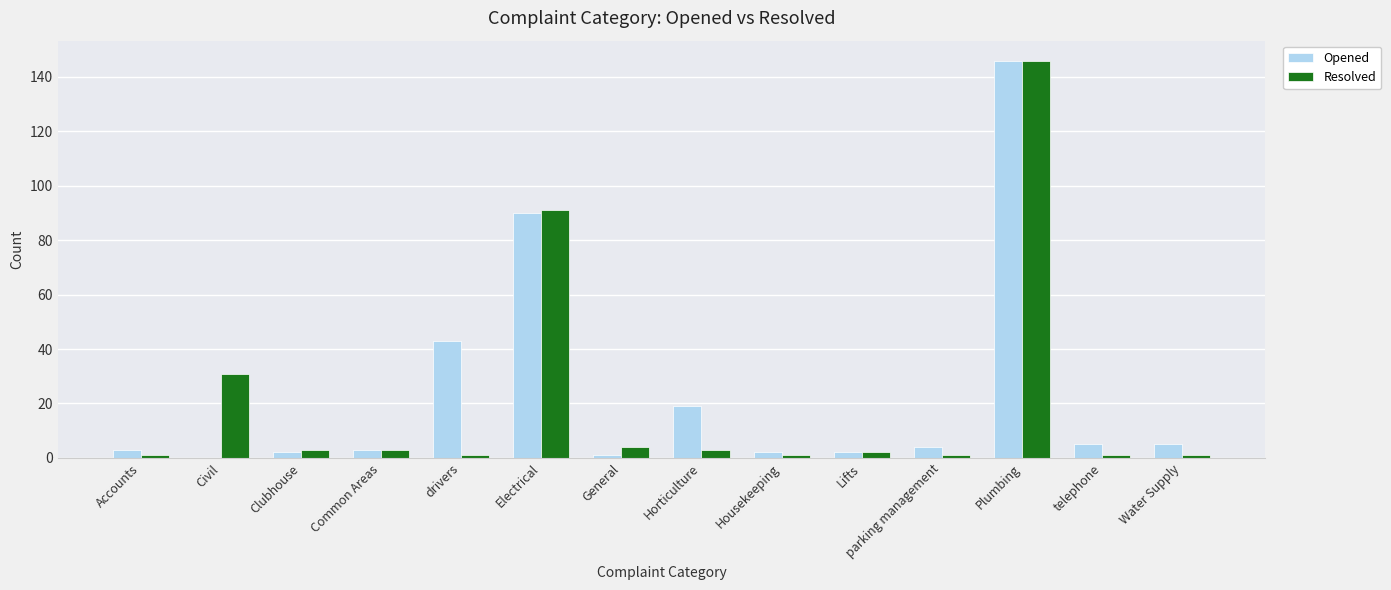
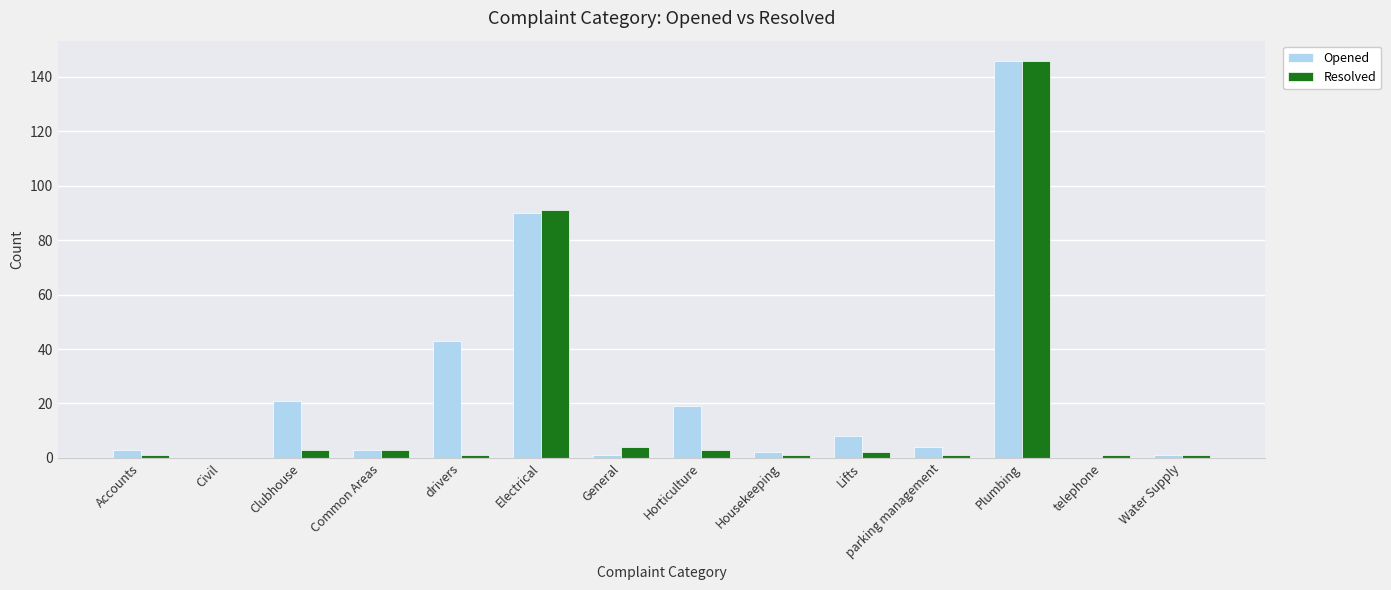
  {
    "Opened": {
      "Accounts": 3,
      "Civil": 0,
-     "Clubhouse": 2,
+     "Clubhouse": 21,
      "Common Areas": 3,
      "drivers": 43,
      "Electrical": 90,
      "General": 1,
      "Horticulture": 19,
      "Housekeeping": 2,
-     "Lifts": 2,
+     "Lifts": 8,
      "parking management": 4,
      "Plumbing": 146,
-     "telephone": 5,
-     "Water Supply": 5
+     "telephone": 0,
+     "Water Supply": 1
    },
    "Resolved": {
      "Accounts": 1,
-     "Civil": 31,
+     "Civil": 0,
      "Clubhouse": 3,
      "Common Areas": 3,
      "drivers": 1,
      "Electrical": 91,
      "General": 4,
      "Horticulture": 3,
      "Housekeeping": 1,
      "Lifts": 2,
      "parking management": 1,
      "Plumbing": 146,
      "telephone": 1,
      "Water Supply": 1
    }
  }
